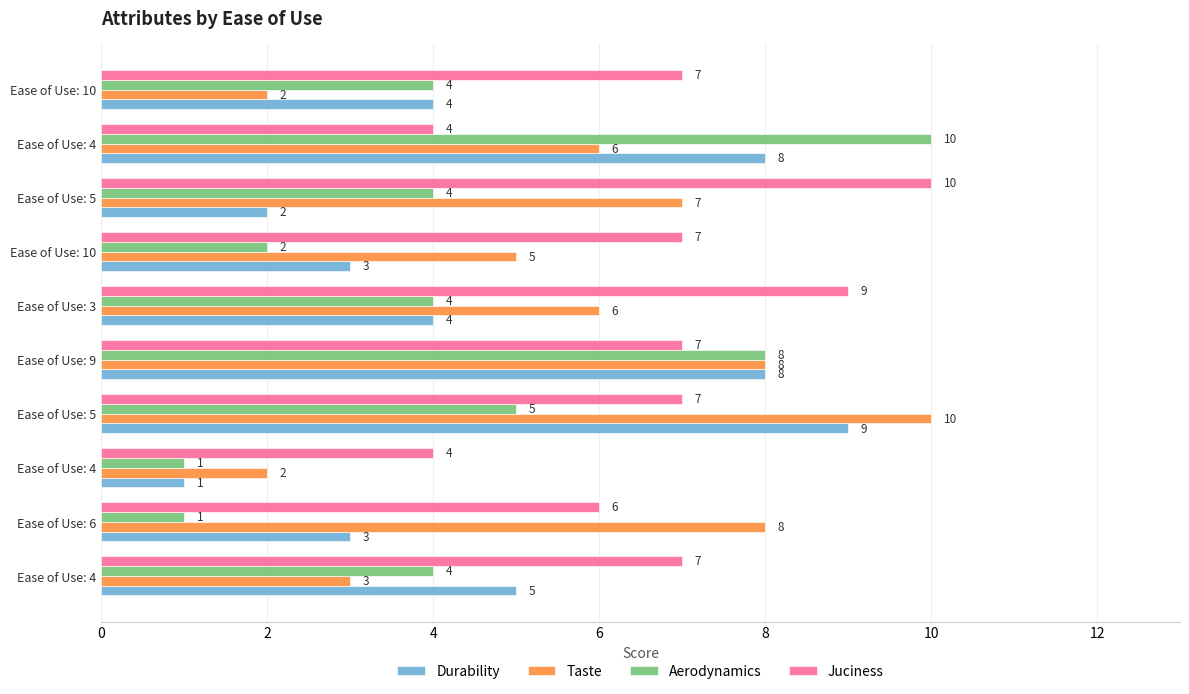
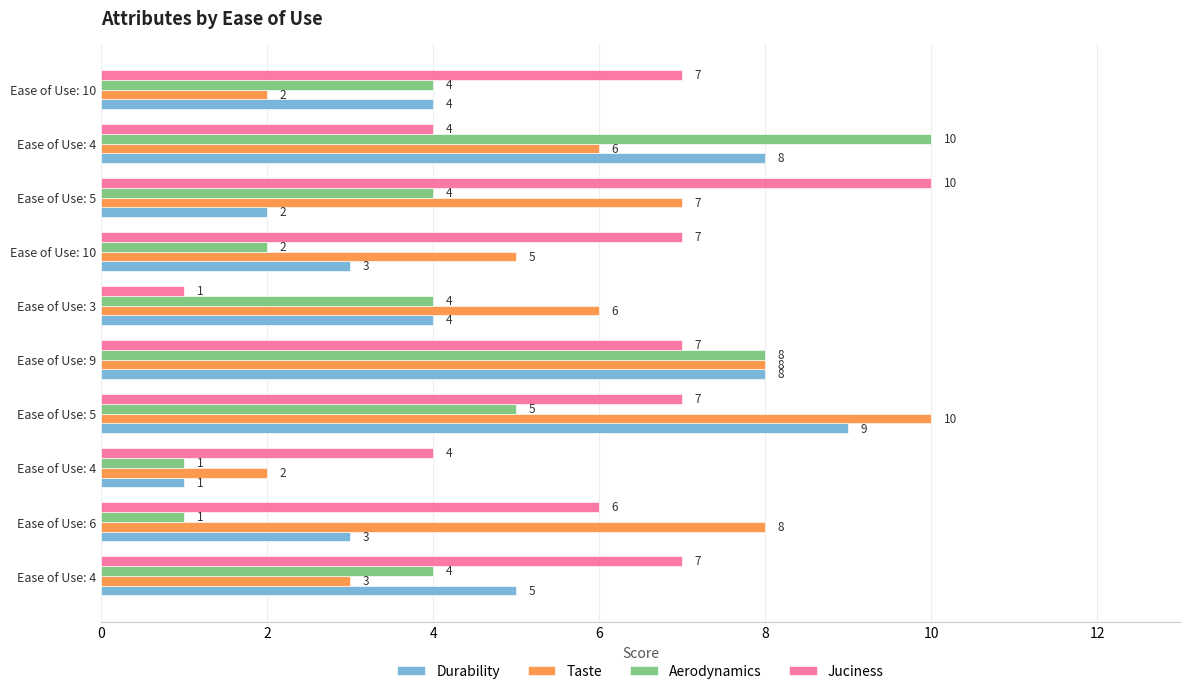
  {
    "Durability": {
      "Ease of Use: 3": 4,
      "Ease of Use: 6": 3
    },
    "Taste": {
      "Ease of Use: 3": 6,
      "Ease of Use: 6": 8
    },
    "Aerodynamics": {
      "Ease of Use: 3": 4,
      "Ease of Use: 6": 1
    },
    "Juciness": {
-     "Ease of Use: 3": 9,
+     "Ease of Use: 3": 1,
      "Ease of Use: 9": 7,
      "Ease of Use: 6": 6
    }
  }
